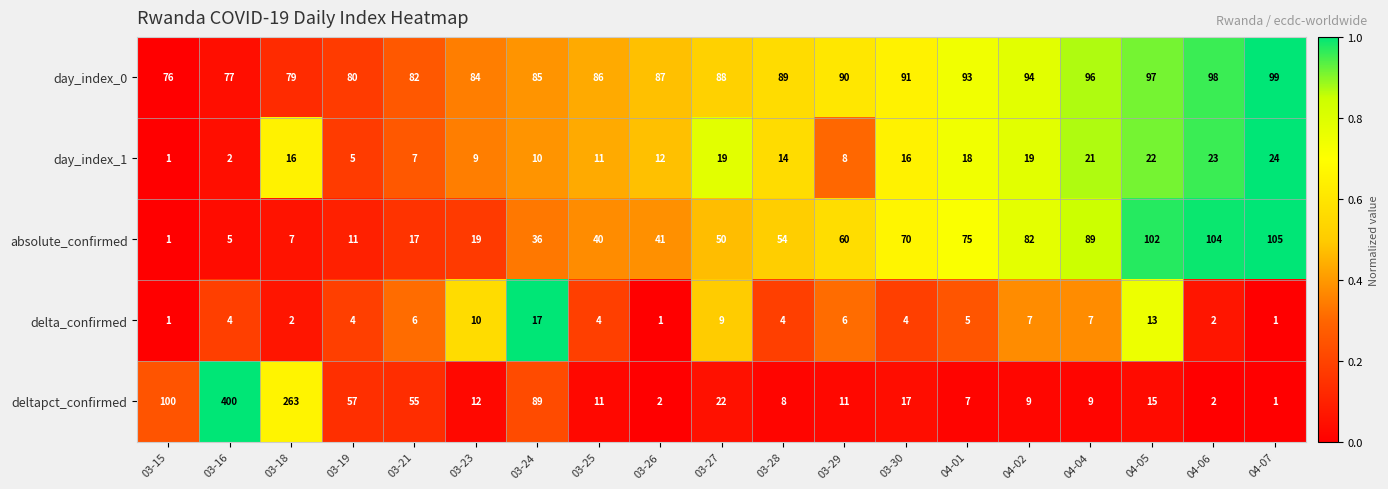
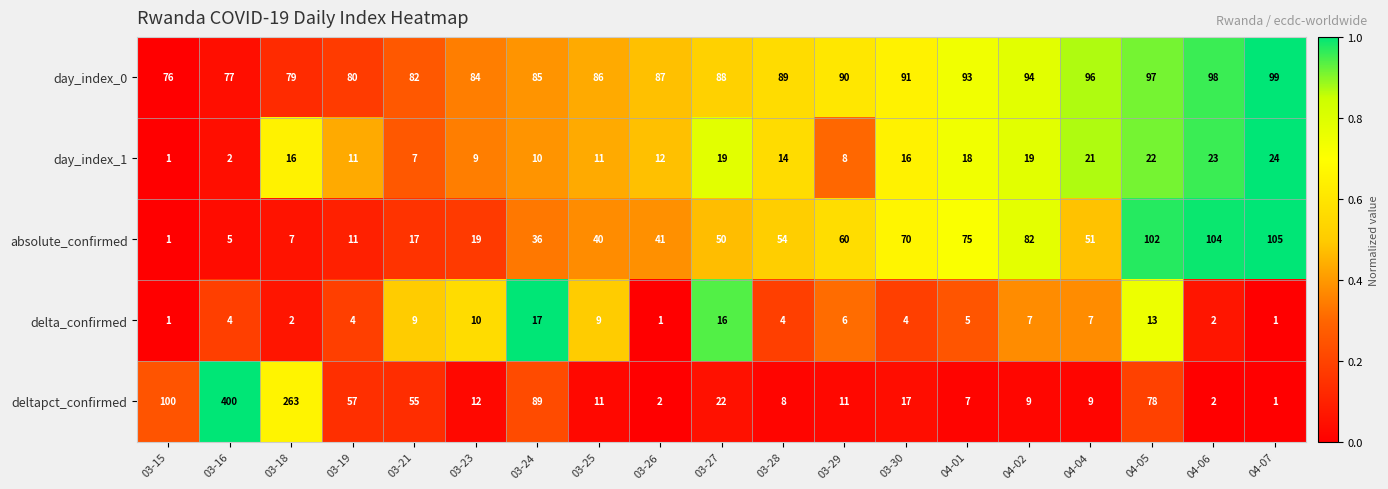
  {
    "day_index_0": {
      "03-15": 76,
      "03-16": 77,
      "03-18": 79,
      "03-19": 80,
      "03-21": 82,
      "03-23": 84,
      "03-24": 85,
      "03-25": 86,
      "03-26": 87,
      "03-27": 88,
      "03-28": 89,
      "03-29": 90,
      "03-30": 91,
      "04-01": 93,
      "04-02": 94,
      "04-04": 96,
      "04-05": 97,
      "04-06": 98,
      "04-07": 99
    },
    "day_index_1": {
      "03-15": 1,
      "03-16": 2,
      "03-18": 16,
-     "03-19": 5,
+     "03-19": 11,
      "03-21": 7,
      "03-23": 9,
      "03-24": 10,
      "03-25": 11,
      "03-26": 12,
      "03-27": 19,
      "03-28": 14,
      "03-29": 8,
      "03-30": 16,
      "04-01": 18,
      "04-02": 19,
      "04-04": 21,
      "04-05": 22,
      "04-06": 23,
      "04-07": 24
    },
    "absolute_confirmed": {
      "03-15": 1,
      "03-16": 5,
      "03-18": 7,
      "03-19": 11,
      "03-21": 17,
      "03-23": 19,
      "03-24": 36,
      "03-25": 40,
      "03-26": 41,
      "03-27": 50,
      "03-28": 54,
      "03-29": 60,
      "03-30": 70,
      "04-01": 75,
      "04-02": 82,
-     "04-04": 89,
+     "04-04": 51,
      "04-05": 102,
      "04-06": 104,
      "04-07": 105
    },
    "delta_confirmed": {
      "03-15": 1,
      "03-16": 4,
      "03-18": 2,
      "03-19": 4,
-     "03-21": 6,
+     "03-21": 9,
      "03-23": 10,
      "03-24": 17,
-     "03-25": 4,
+     "03-25": 9,
      "03-26": 1,
-     "03-27": 9,
+     "03-27": 16,
      "03-28": 4,
      "03-29": 6,
      "03-30": 4,
      "04-01": 5,
      "04-02": 7,
      "04-04": 7,
      "04-05": 13,
      "04-06": 2,
      "04-07": 1
    },
    "deltapct_confirmed": {
      "03-15": 100,
      "03-16": 400,
      "03-18": 263,
      "03-19": 57,
      "03-21": 55,
      "03-23": 12,
      "03-24": 89,
      "03-25": 11,
      "03-26": 2,
      "03-27": 22,
      "03-28": 8,
      "03-29": 11,
      "03-30": 17,
      "04-01": 7,
      "04-02": 9,
      "04-04": 9,
-     "04-05": 15,
+     "04-05": 78,
      "04-06": 2,
      "04-07": 1
    }
  }
